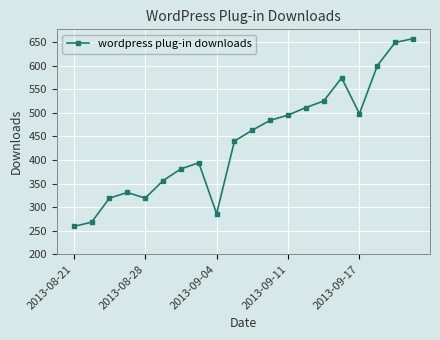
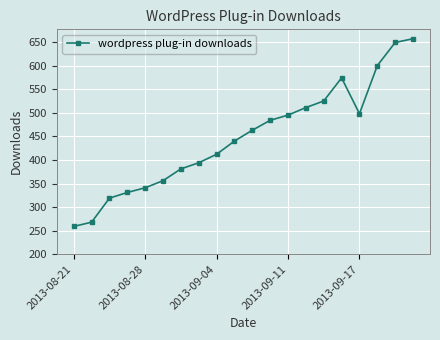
  {
    "2013-08-21": 260,
-   "2013-08-28": 320,
-   "2013-09-04": 290,
+   "2013-08-28": 340,
+   "2013-09-04": 410,
    "2013-09-11": 500,
    "2013-09-17": 500
  }
